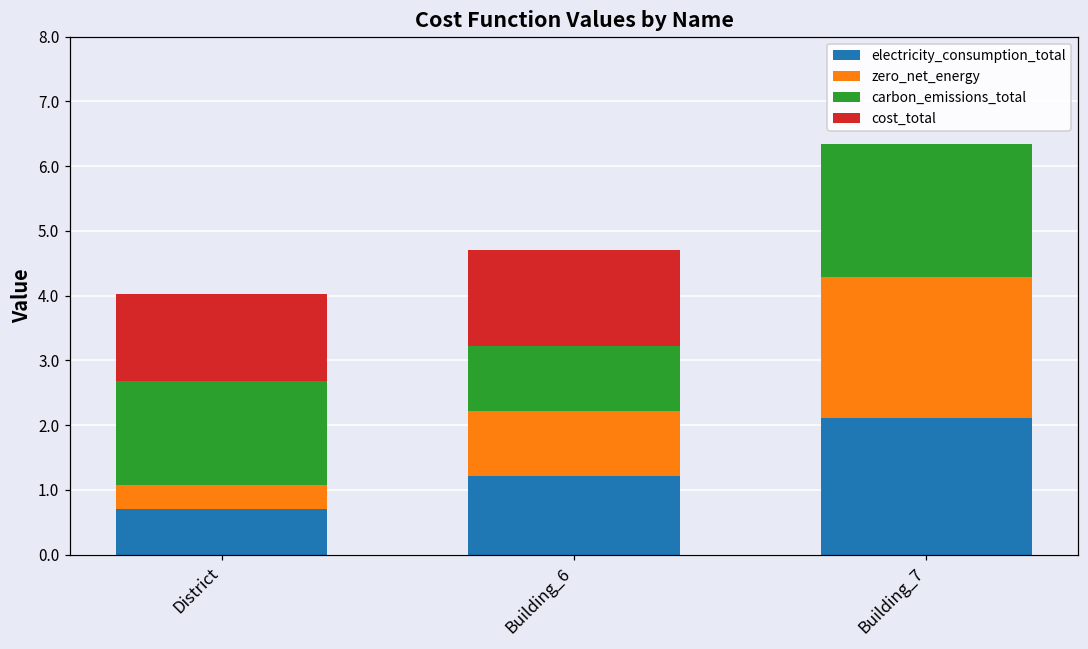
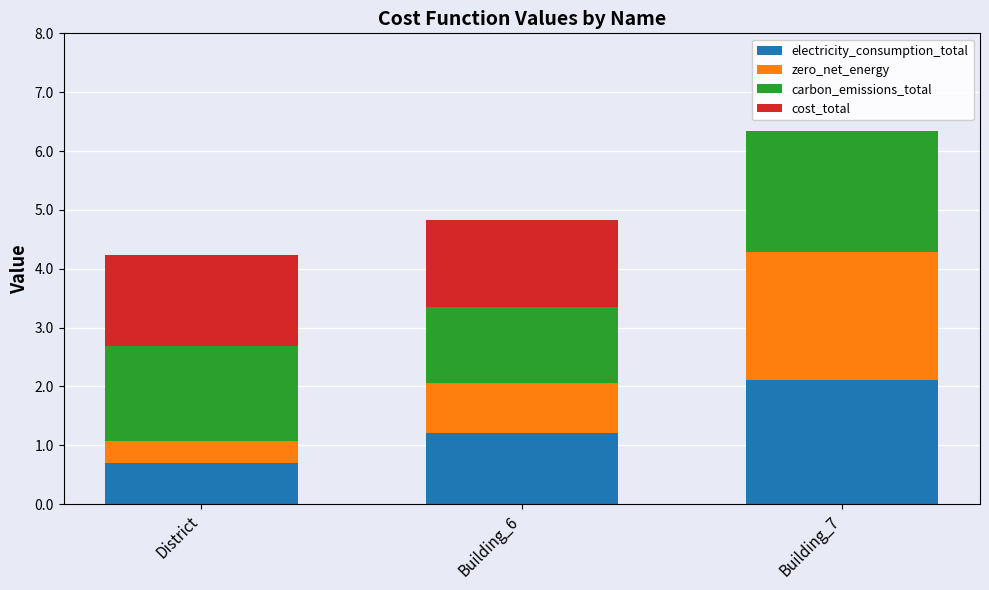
  {
    "electricity_consumption_total": {
      "District": 0.7,
      "Building_6": 1.2,
      "Building_7": 2.1
    },
    "zero_net_energy": {
      "District": 0.4,
-     "Building_6": 1.0,
+     "Building_6": 0.8,
      "Building_7": 2.2
    },
    "carbon_emissions_total": {
      "District": 1.6,
-     "Building_6": 1.0,
+     "Building_6": 1.3,
      "Building_7": 2.0
    },
    "cost_total": {
-     "District": 1.3,
+     "District": 1.6,
      "Building_6": 1.5,
      "Building_7": 0.0
    }
  }
